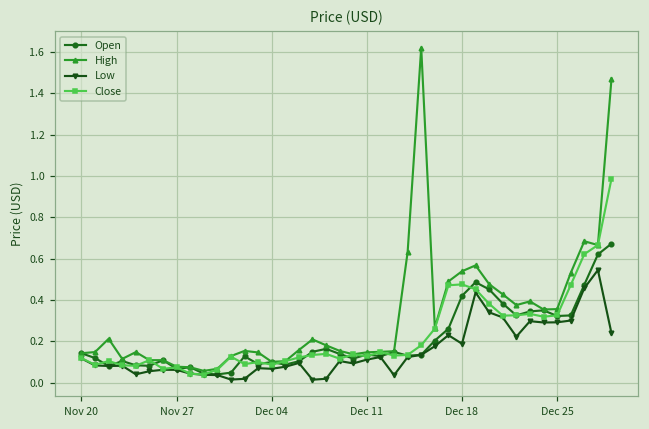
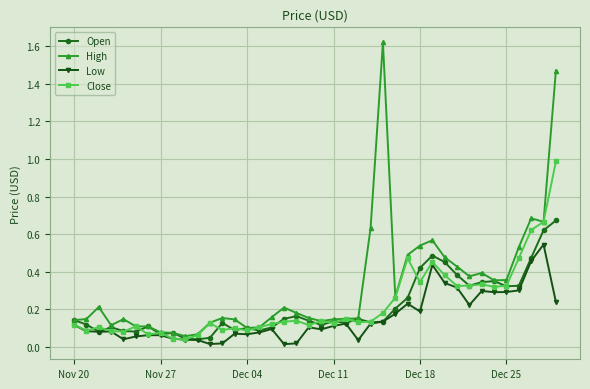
  {
    "Close": {
-     "Dec 18": 0.48
+     "Dec 18": 0.35
    }
  }
